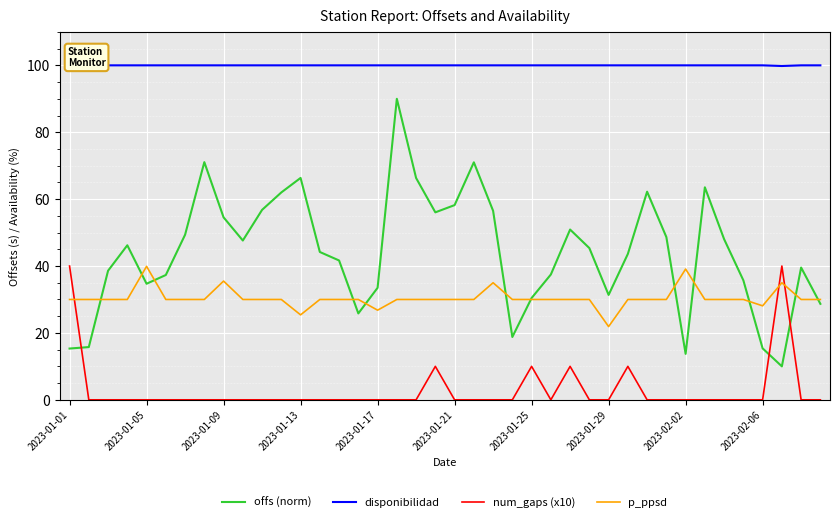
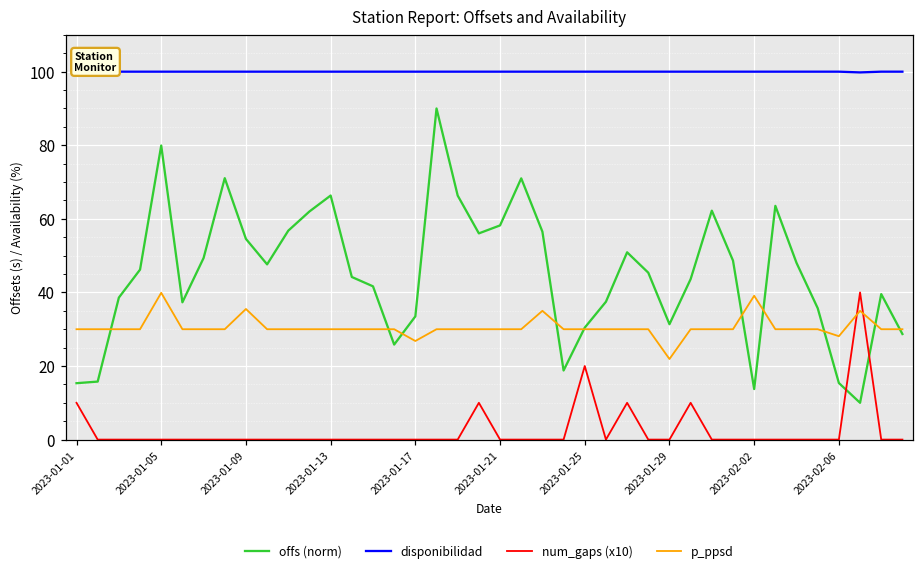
  {
    "offs (norm)": {
      "2023-01-01": 15,
-     "2023-01-05": 35,
+     "2023-01-05": 80,
      "2023-01-09": 55,
      "2023-01-13": 66,
      "2023-01-17": 33,
      "2023-01-21": 58,
      "2023-01-29": 31,
      "2023-02-02": 14,
      "2023-02-06": 15
    },
    "disponibilidad": {
      "2023-01-05": 100,
      "2023-01-09": 100,
      "2023-01-13": 100,
      "2023-01-17": 100,
      "2023-01-21": 100,
      "2023-01-25": 100,
      "2023-01-29": 100,
      "2023-02-02": 100,
      "2023-02-06": 100
    },
    "num_gaps (x10)": {
-     "2023-01-01": 40,
+     "2023-01-01": 10,
      "2023-01-05": 0,
      "2023-01-09": 0,
      "2023-01-13": 0,
      "2023-01-17": 0,
      "2023-01-21": 0,
-     "2023-01-25": 10,
+     "2023-01-25": 20,
      "2023-01-29": 0,
      "2023-02-02": 0,
      "2023-02-06": 0
    },
    "p_ppsd": {
      "2023-01-01": 30,
      "2023-01-05": 40,
      "2023-01-09": 36,
-     "2023-01-13": 25,
+     "2023-01-13": 30,
      "2023-01-17": 27,
      "2023-01-21": 30,
      "2023-01-29": 22,
      "2023-02-02": 39,
      "2023-02-06": 28
    }
  }
